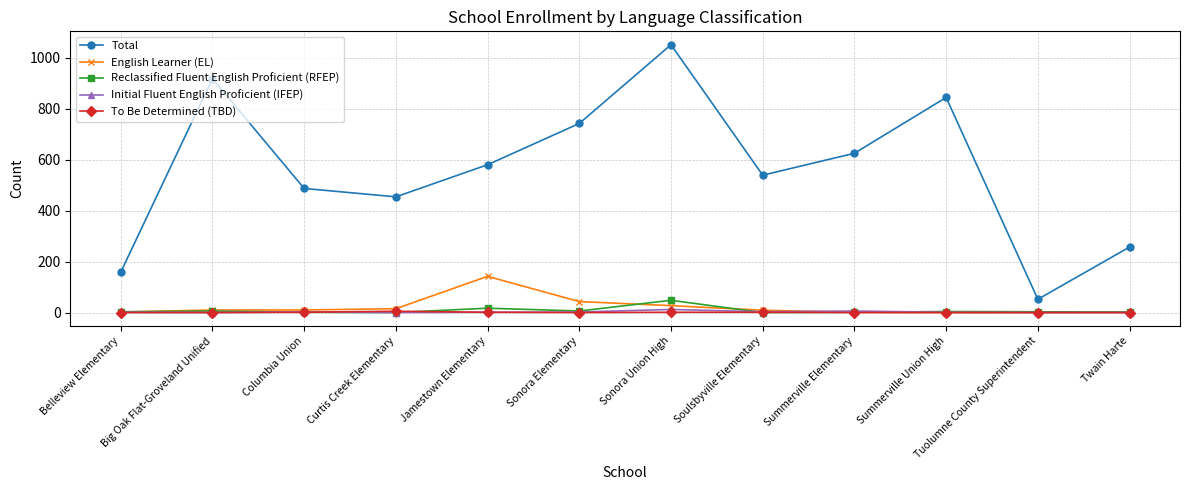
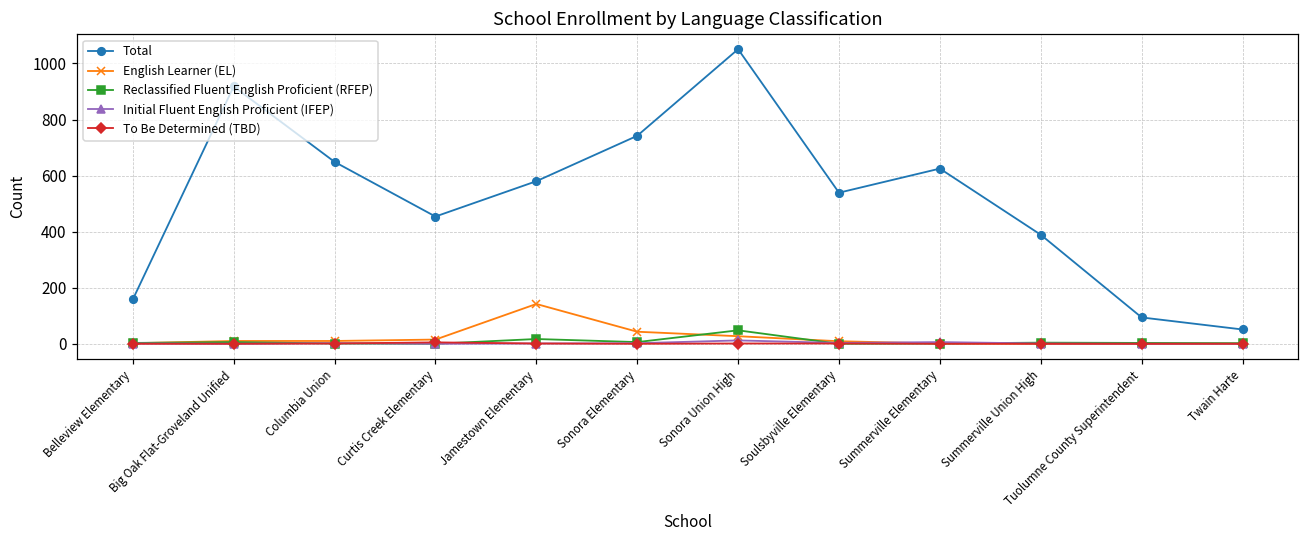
  {
    "Total": {
      "Belleview Elementary": 160,
-     "Columbia Union": 490,
+     "Columbia Union": 650,
      "Curtis Creek Elementary": 450,
      "Jamestown Elementary": 580,
      "Sonora Elementary": 740,
      "Sonora Union High": 1050,
      "Soulsbyville Elementary": 540,
      "Summerville Elementary": 630,
-     "Summerville Union High": 840,
-     "Tuolumne County Superintendent": 50,
-     "Twain Harte": 260
+     "Summerville Union High": 390,
+     "Tuolumne County Superintendent": 90,
+     "Twain Harte": 50
    },
    "English Learner (EL)": {
      "Curtis Creek Elementary": 20,
      "Jamestown Elementary": 140,
      "Sonora Elementary": 40,
      "Sonora Union High": 30
    },
    "Reclassified Fluent English Proficient (RFEP)": {
      "Jamestown Elementary": 20,
      "Sonora Union High": 50
    },
    "Initial Fluent English Proficient (IFEP)": {
      "Sonora Union High": 10
    },
    "To Be Determined (TBD)": {
      "Sonora Union High": 0
    }
  }
